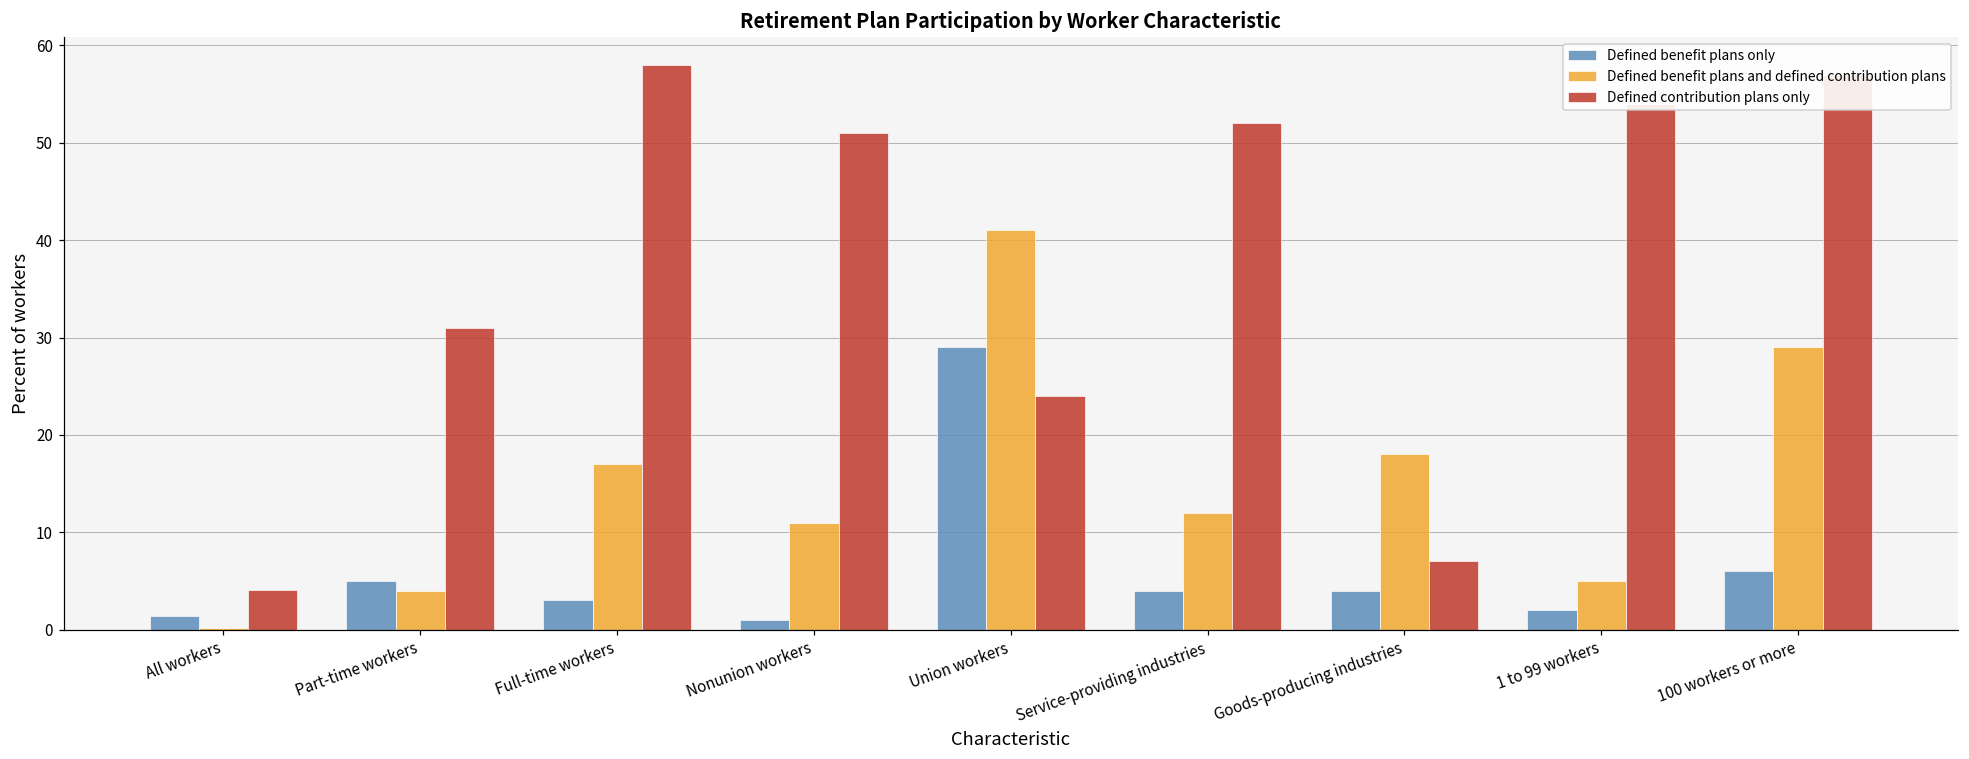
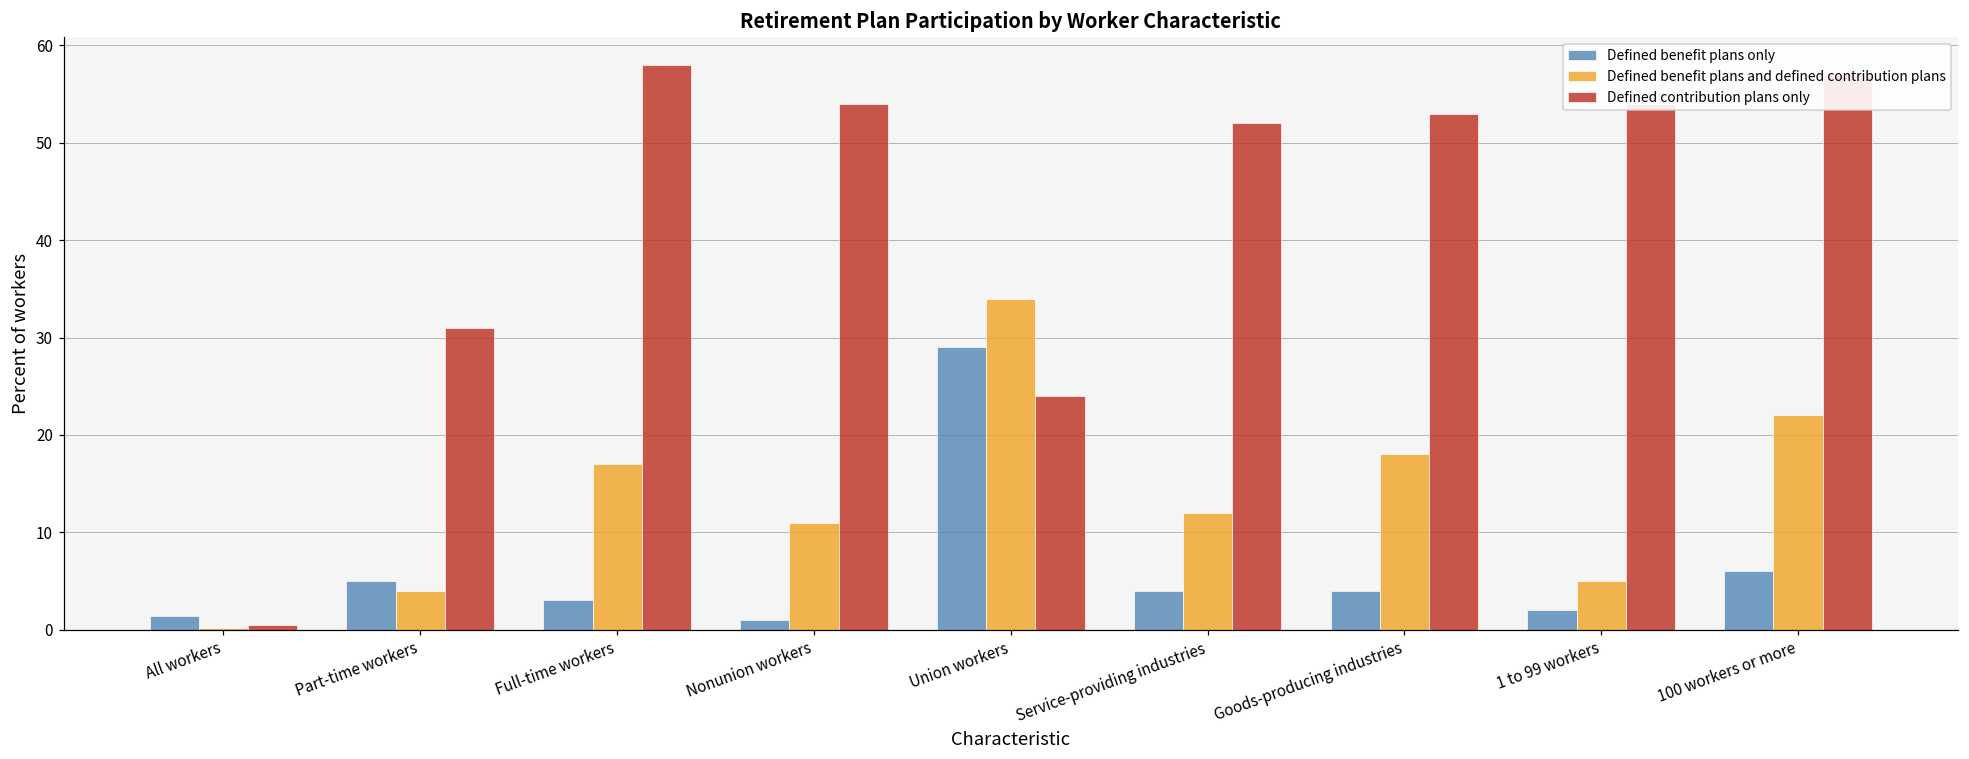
  {
    "Defined benefit plans only": {
      "All workers": 1,
      "Part-time workers": 5,
      "Full-time workers": 3,
      "Nonunion workers": 1,
      "Union workers": 29,
      "Service-providing industries": 4,
      "Goods-producing industries": 4,
      "1 to 99 workers": 2,
      "100 workers or more": 6
    },
    "Defined benefit plans and defined contribution plans": {
      "Part-time workers": 4,
      "Full-time workers": 17,
      "Nonunion workers": 11,
-     "Union workers": 41,
+     "Union workers": 34,
      "Service-providing industries": 12,
      "Goods-producing industries": 18,
      "1 to 99 workers": 5,
-     "100 workers or more": 29
+     "100 workers or more": 22
    },
    "Defined contribution plans only": {
-     "All workers": 4,
+     "All workers": 1,
      "Part-time workers": 31,
      "Full-time workers": 58,
-     "Nonunion workers": 51,
+     "Nonunion workers": 54,
      "Union workers": 24,
      "Service-providing industries": 52,
-     "Goods-producing industries": 7
+     "Goods-producing industries": 53
    }
  }
